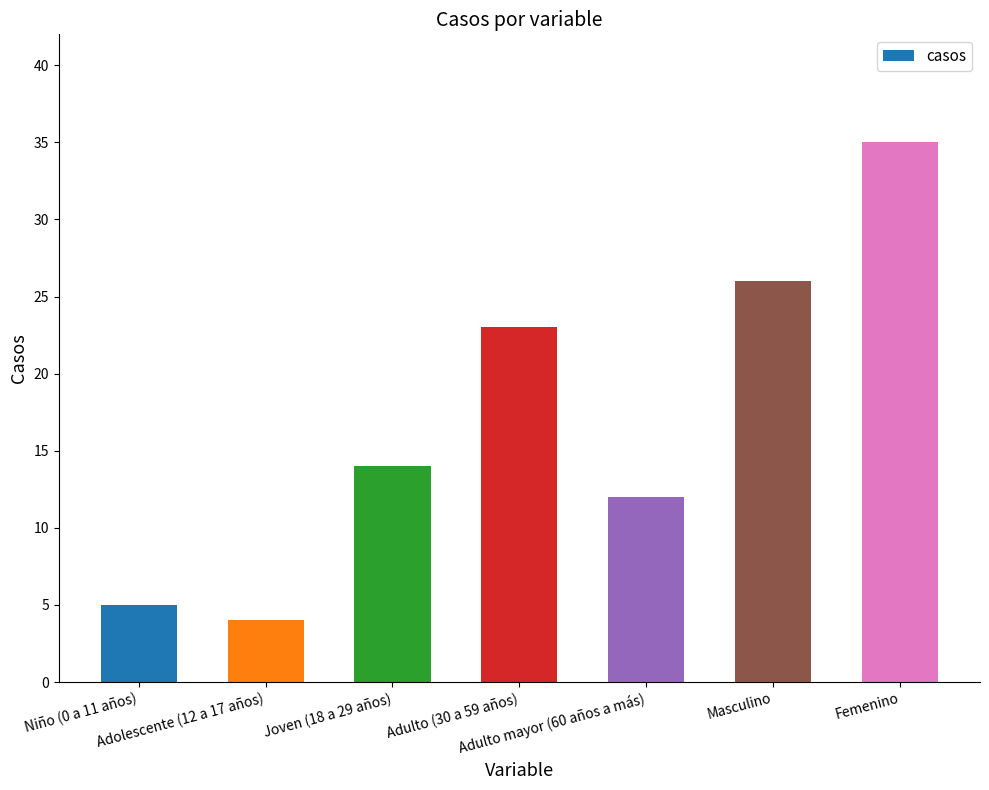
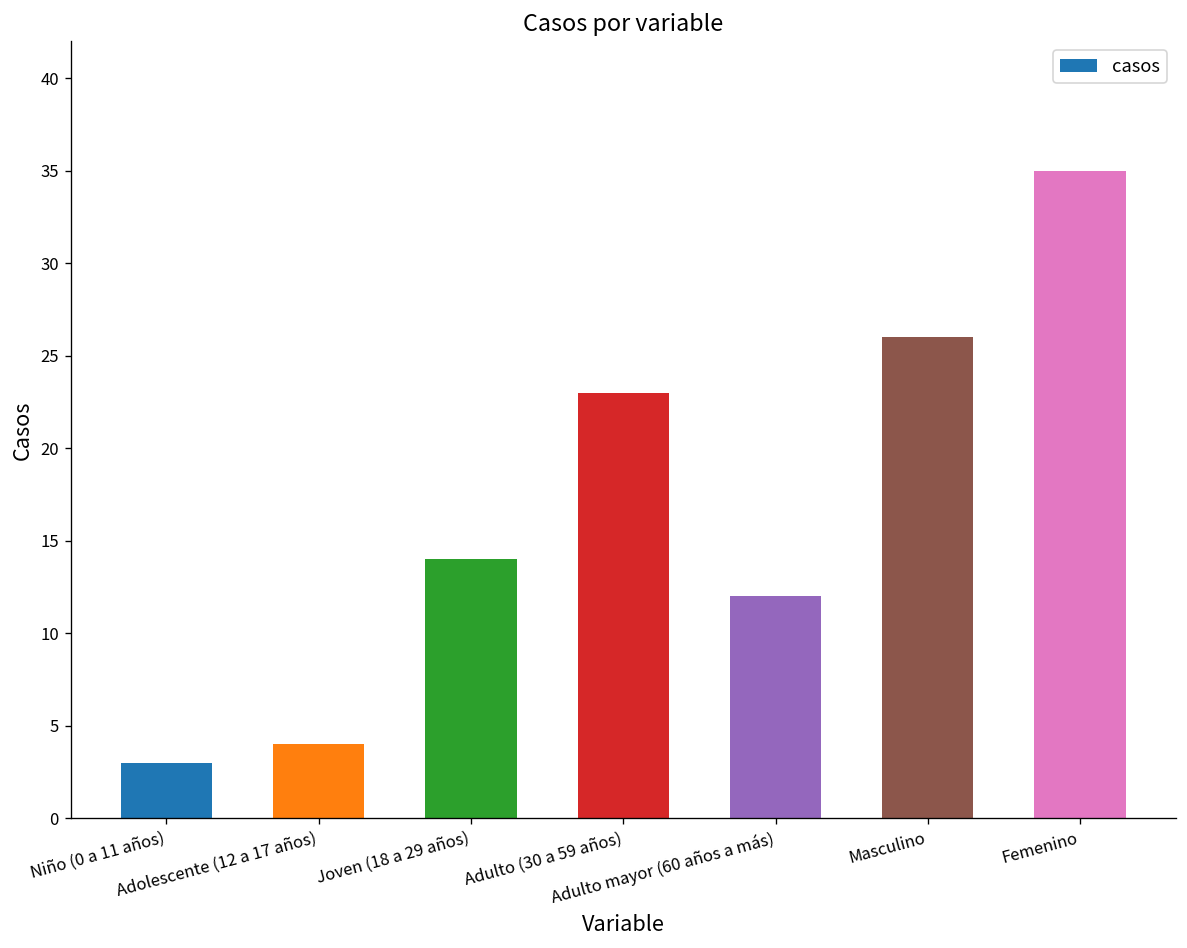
  {
-   "Niño (0 a 11 años)": 5,
+   "Niño (0 a 11 años)": 3,
    "Adolescente (12 a 17 años)": 4,
    "Joven (18 a 29 años)": 14,
    "Adulto (30 a 59 años)": 23,
    "Adulto mayor (60 años a más)": 12,
    "Masculino": 26,
    "Femenino": 35
  }
